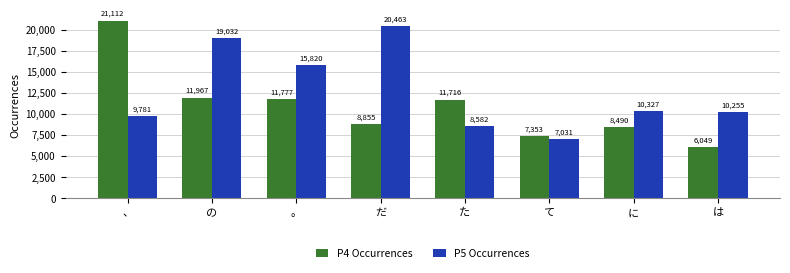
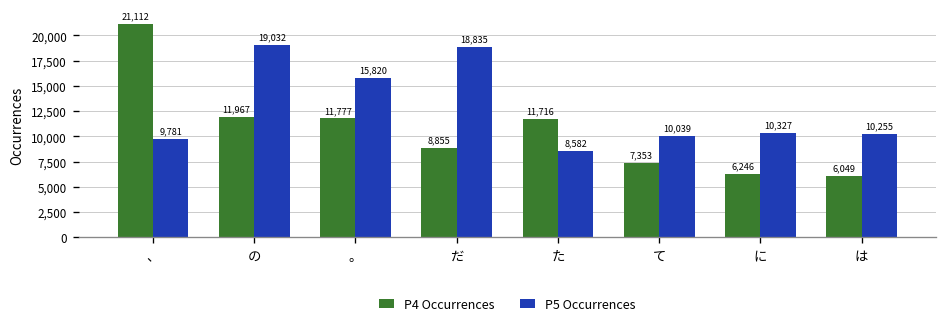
  {
    "P4 Occurrences": {
      "、": "21,112",
      "の": "11,967",
      "。": "11,777",
      "だ": "8,855",
      "た": "11,716",
      "て": "7,353",
-     "に": "8,490",
+     "に": "6,246",
      "は": "6,049"
    },
    "P5 Occurrences": {
      "、": "9,781",
      "の": "19,032",
      "。": "15,820",
-     "だ": "20,463",
+     "だ": "18,835",
      "た": "8,582",
-     "て": "7,031",
+     "て": "10,039",
      "に": "10,327",
      "は": "10,255"
    }
  }
